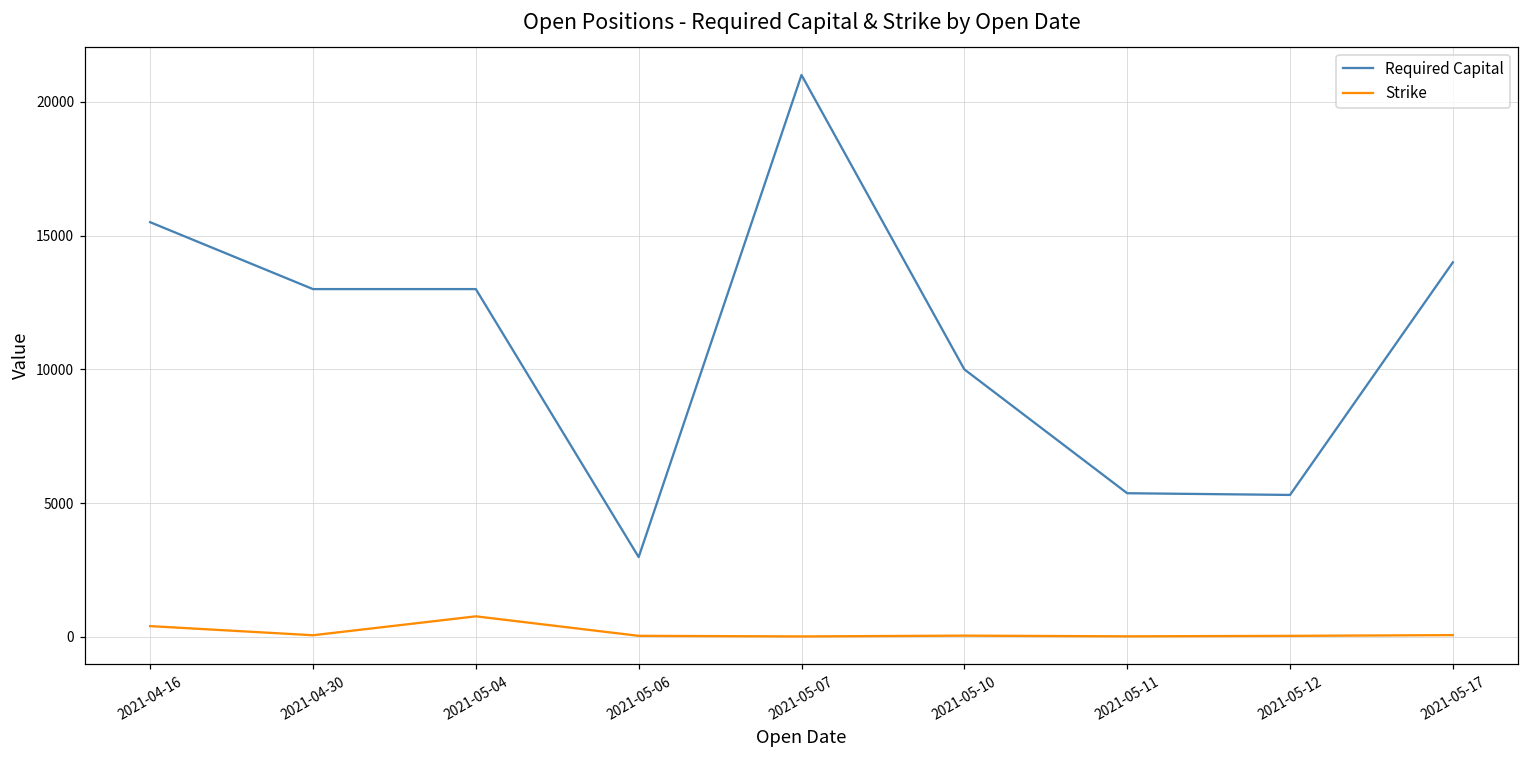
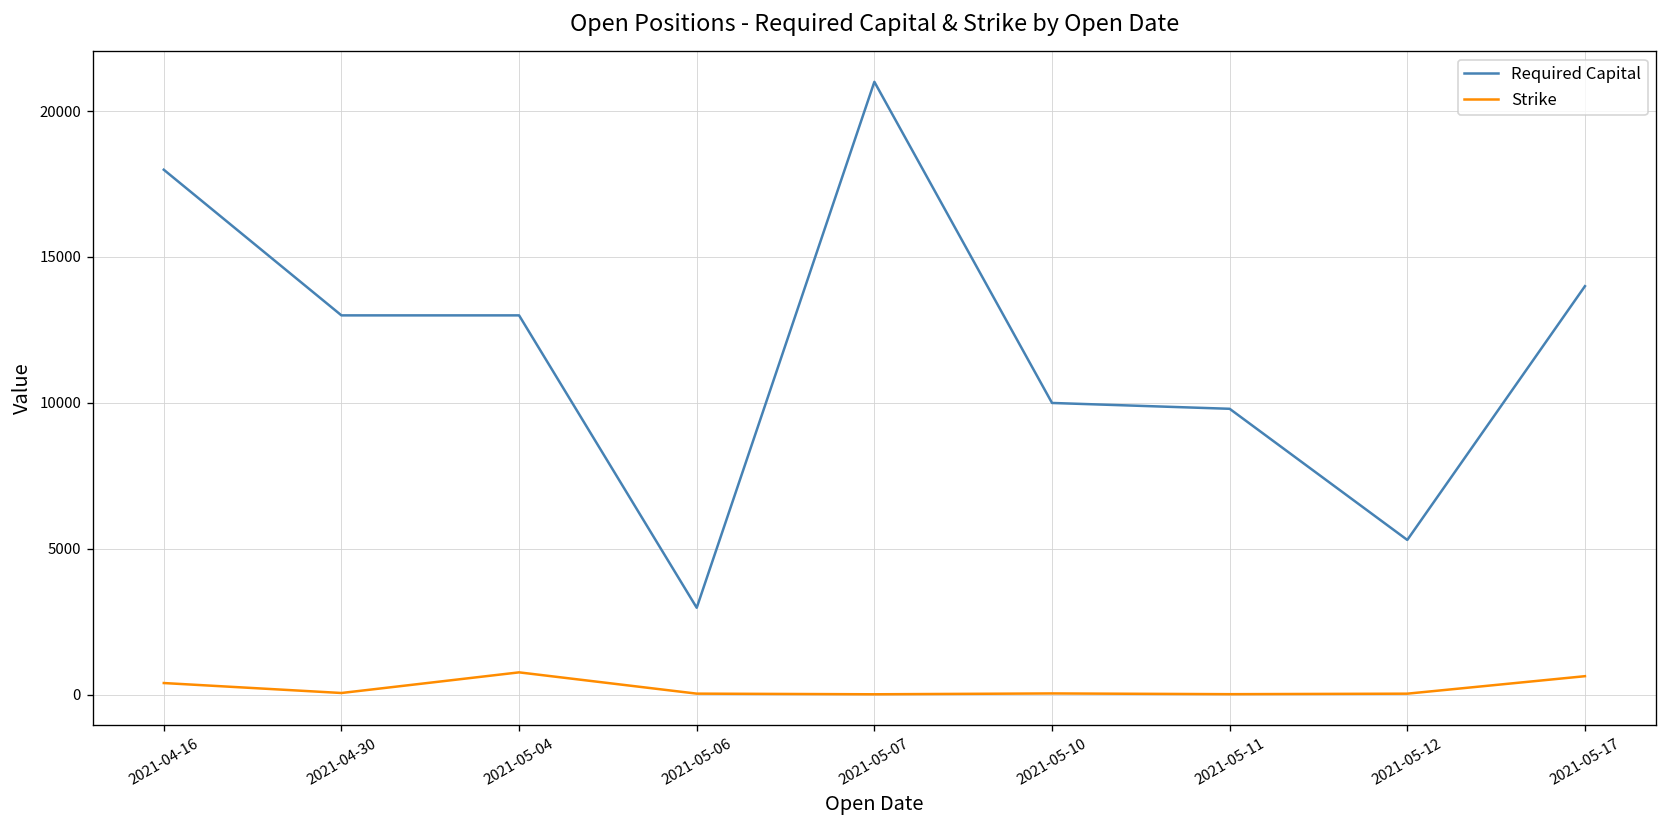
  {
    "Required Capital": {
-     "2021-04-16": 15500,
+     "2021-04-16": 18000,
      "2021-04-30": 13000,
      "2021-05-04": 13000,
      "2021-05-06": 3000,
      "2021-05-07": 21000,
      "2021-05-10": 10000,
-     "2021-05-11": 5400,
+     "2021-05-11": 9800,
      "2021-05-12": 5300,
      "2021-05-17": 14000
    },
    "Strike": {
      "2021-04-16": 400,
      "2021-04-30": 100,
      "2021-05-04": 800,
      "2021-05-06": 0,
      "2021-05-07": 0,
      "2021-05-10": 100,
      "2021-05-11": 0,
      "2021-05-12": 0,
-     "2021-05-17": 100
+     "2021-05-17": 600
    }
  }
